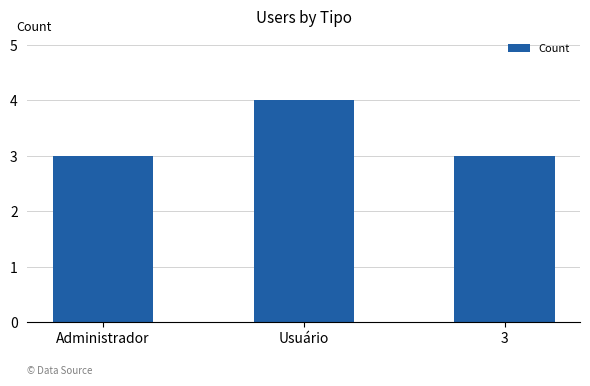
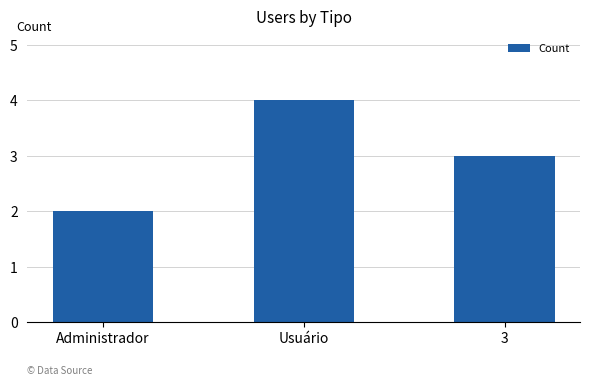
  {
-   "Administrador": 3,
+   "Administrador": 2,
    "Usuário": 4,
    "3": 3
  }
